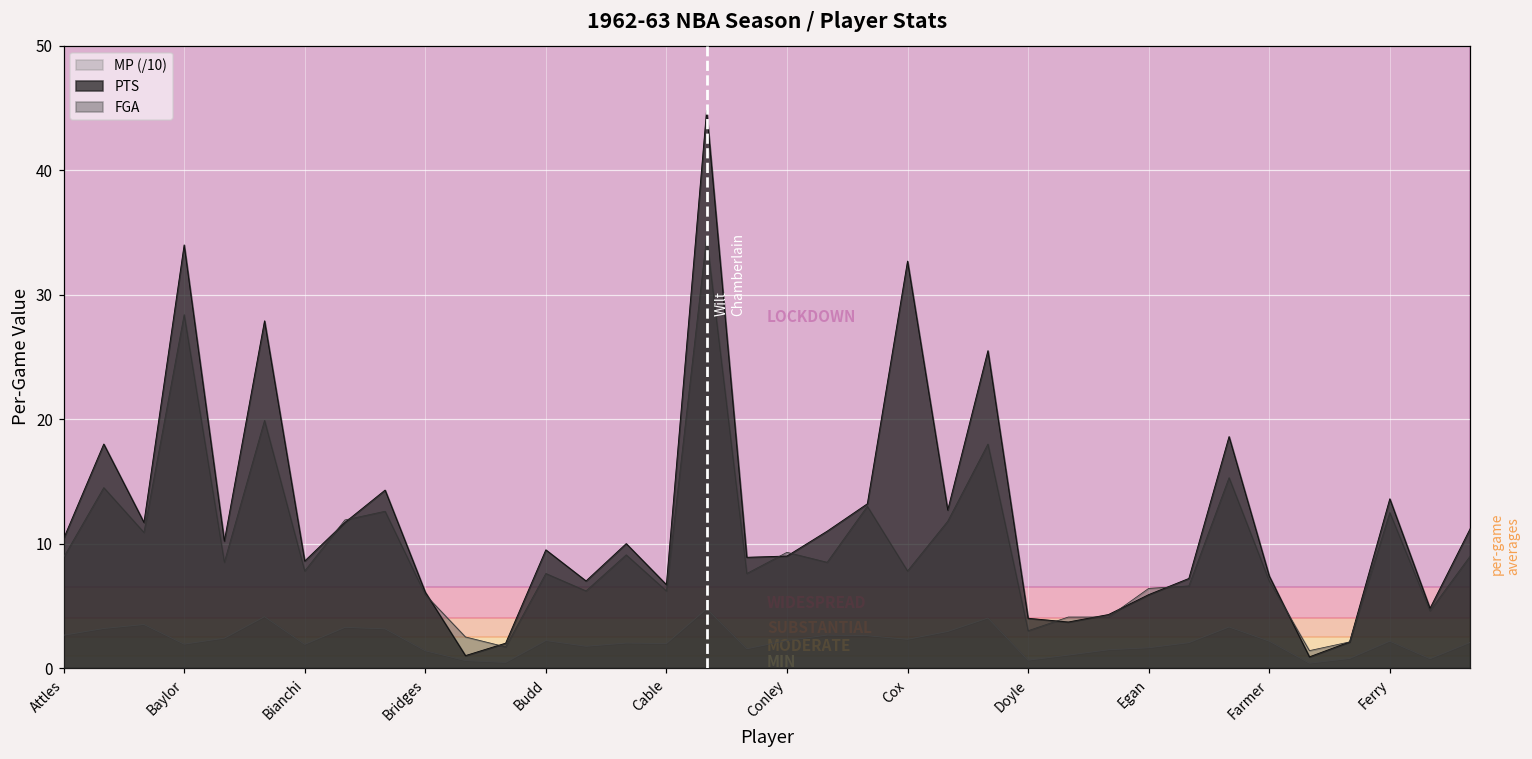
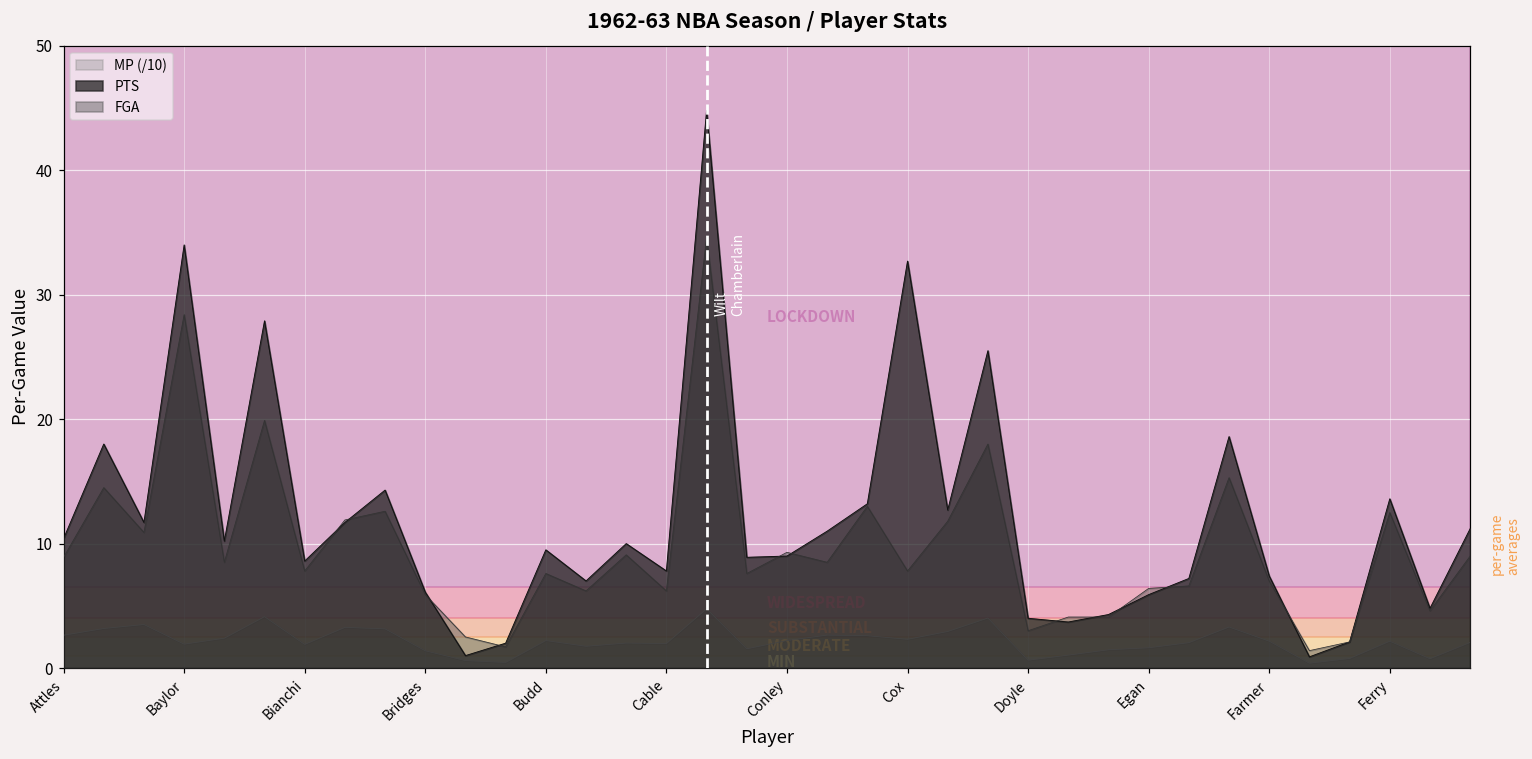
  {
    "MP (/10)": {
      "Attles": 2.6,
      "Baylor": 1.9,
      "Bianchi": 1.9,
      "Bridges": 1.4,
      "Budd": 2.2,
      "Cable": 2.0,
      "Conley": 2.2,
      "Cox": 2.3,
      "Doyle": 0.6,
      "Egan": 1.6,
      "Farmer": 2.2,
      "Ferry": 2.2
    },
    "PTS": {
      "Attles": 10.4,
      "Baylor": 34.0,
      "Bianchi": 8.6,
      "Budd": 9.5,
-     "Cable": 6.7,
+     "Cable": 7.8,
      "Conley": 9.0,
      "Cox": 32.7,
      "Doyle": 4.0,
      "Egan": 5.9,
      "Farmer": 7.4,
      "Ferry": 13.6
    },
    "FGA": {
      "Attles": 8.9,
      "Baylor": 28.4,
      "Bianchi": 7.8,
      "Budd": 7.6,
      "Cable": 6.2,
      "Conley": 9.3,
      "Cox": 7.8,
      "Doyle": 3.0,
      "Egan": 6.4,
      "Farmer": 7.0,
      "Ferry": 12.5
    }
  }
